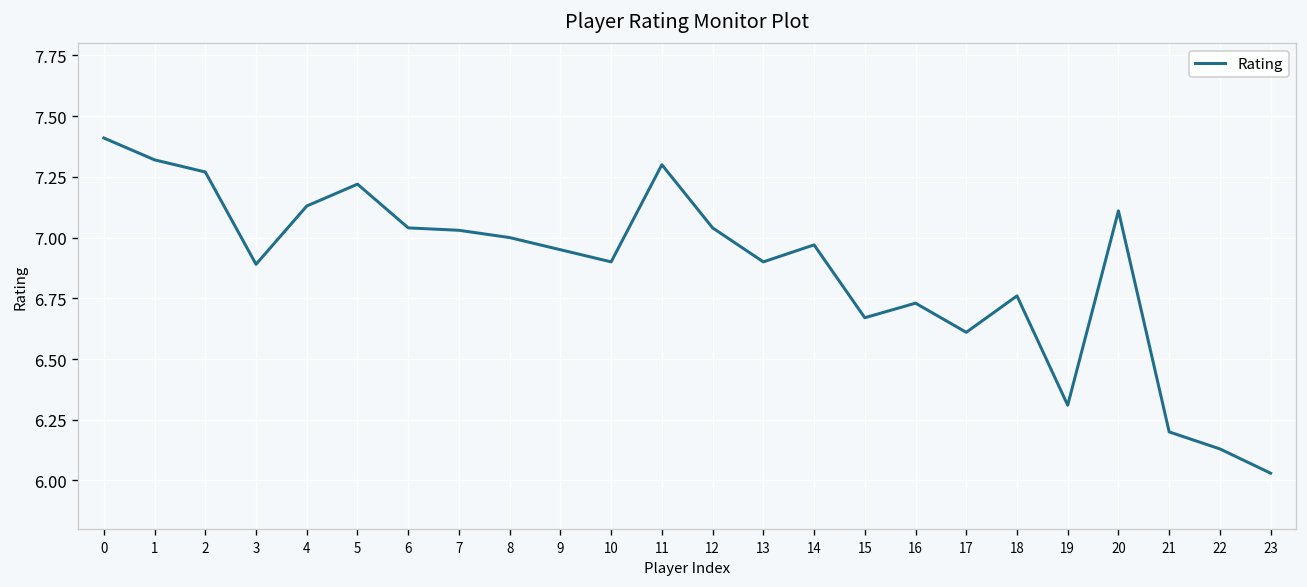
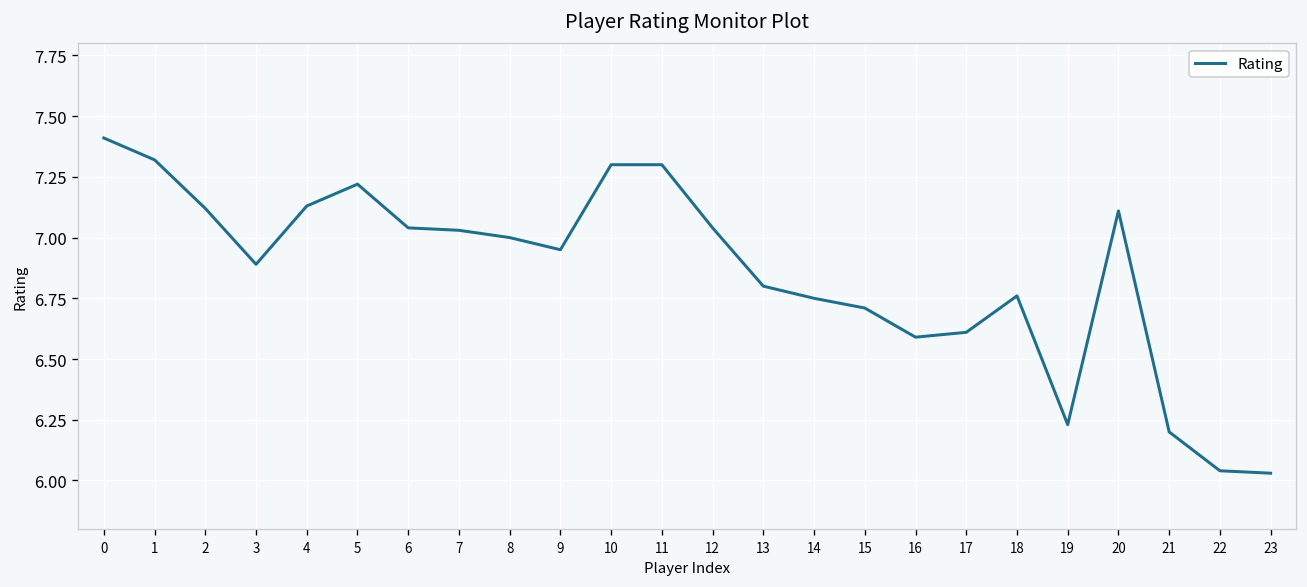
  {
    "0": 7.41,
    "1": 7.32,
-   "2": 7.27,
+   "2": 7.12,
    "3": 6.89,
    "4": 7.13,
    "5": 7.22,
    "6": 7.04,
    "7": 7.03,
    "8": 7.00,
    "9": 6.95,
-   "10": 6.9,
+   "10": 7.3,
    "11": 7.30,
    "12": 7.04,
-   "13": 6.9,
-   "14": 6.97,
-   "15": 6.67,
-   "16": 6.73,
+   "13": 6.8,
+   "14": 6.75,
+   "15": 6.71,
+   "16": 6.59,
    "17": 6.61,
    "18": 6.76,
-   "19": 6.31,
+   "19": 6.23,
    "20": 7.11,
    "21": 6.20,
-   "22": 6.13,
+   "22": 6.04,
    "23": 6.03
  }
